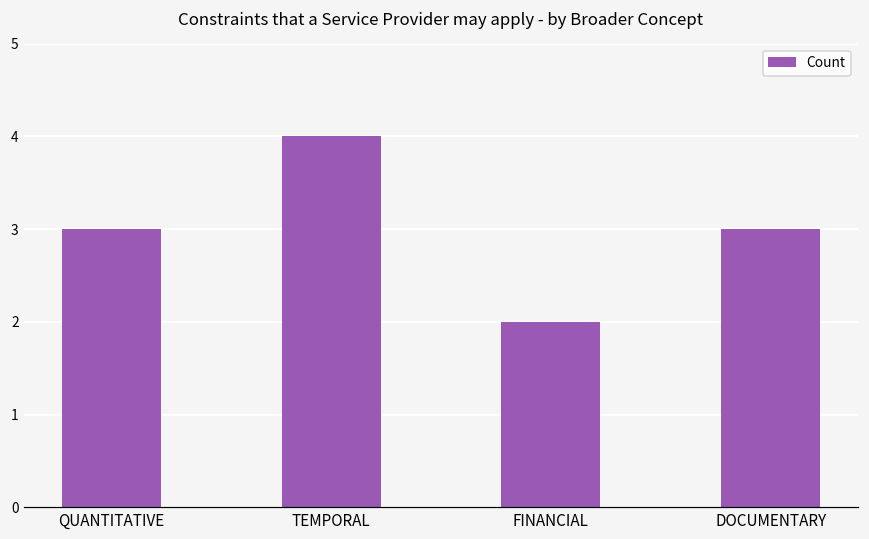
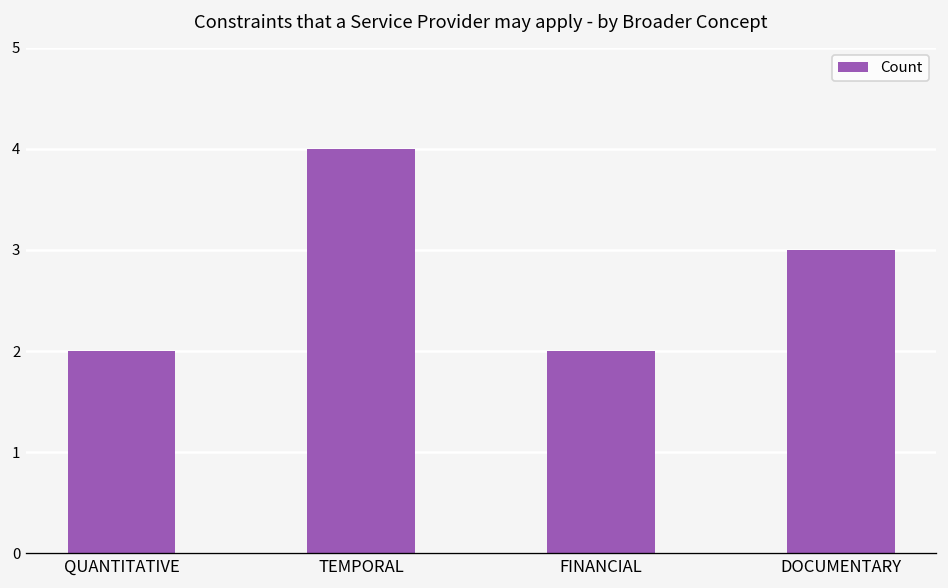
  {
-   "QUANTITATIVE": 3,
+   "QUANTITATIVE": 2,
    "TEMPORAL": 4,
    "FINANCIAL": 2,
    "DOCUMENTARY": 3
  }
